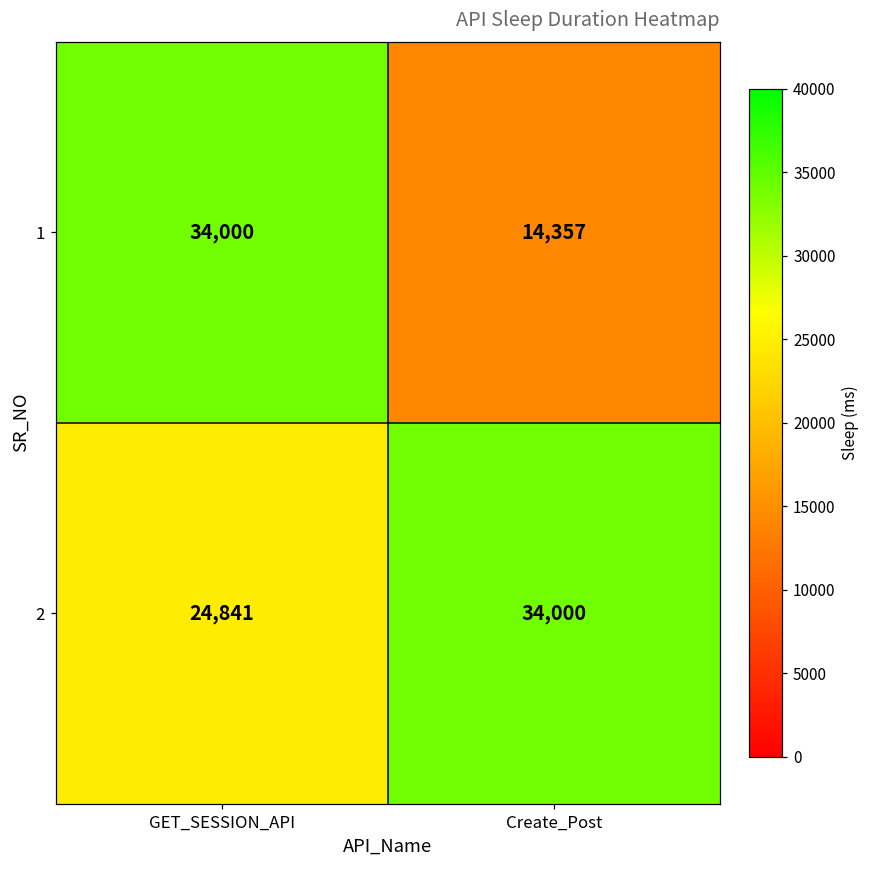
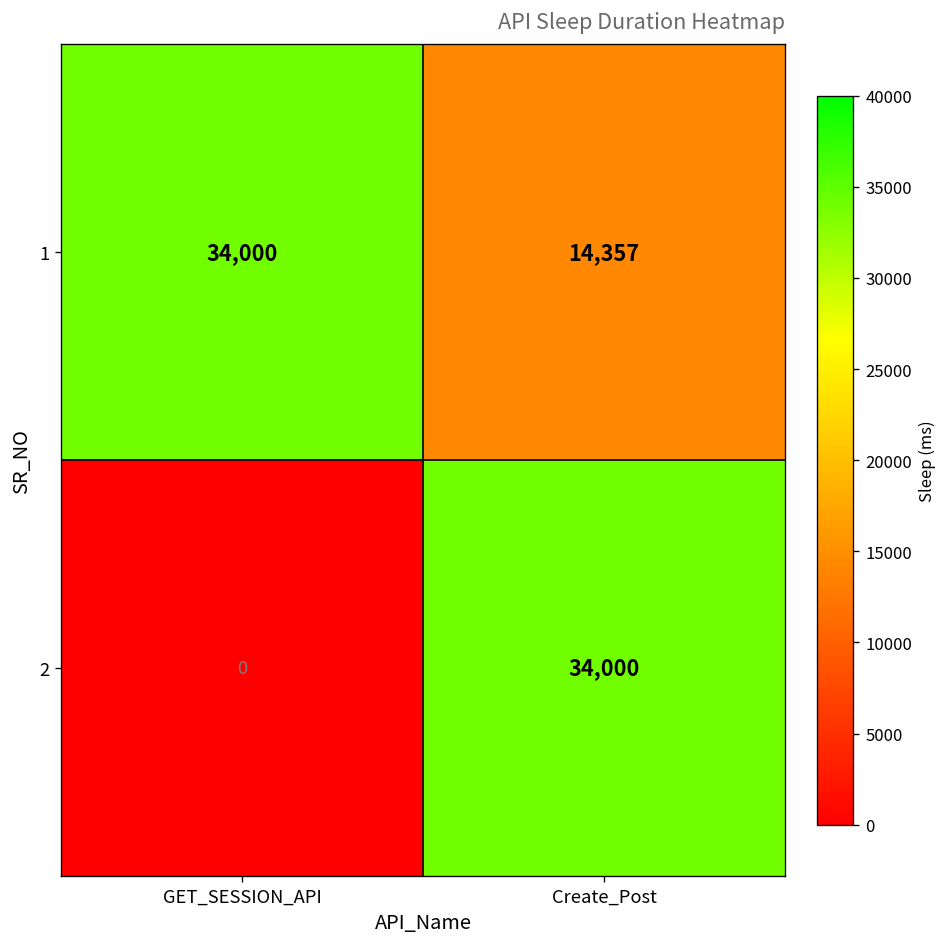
  {
    "1": {
      "GET_SESSION_API": "34,000",
      "Create_Post": "14,357"
    },
    "2": {
-     "GET_SESSION_API": "24,841",
+     "GET_SESSION_API": "0",
      "Create_Post": "34,000"
    }
  }
